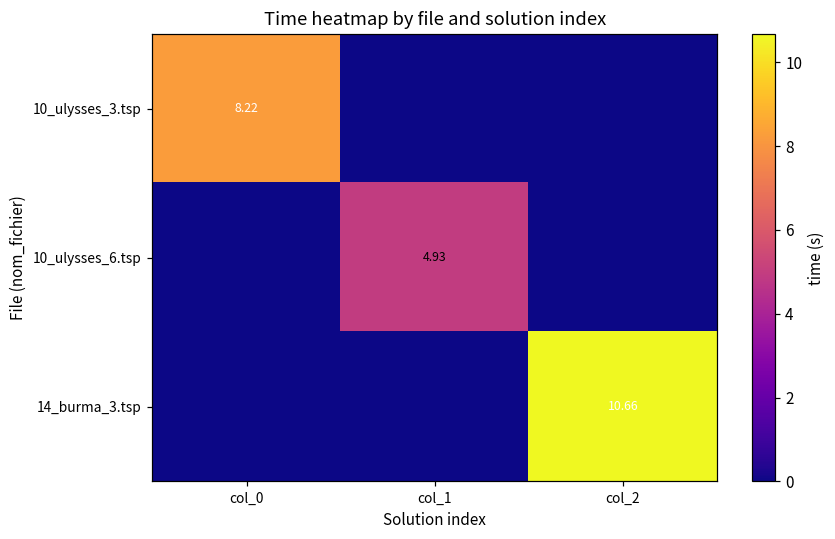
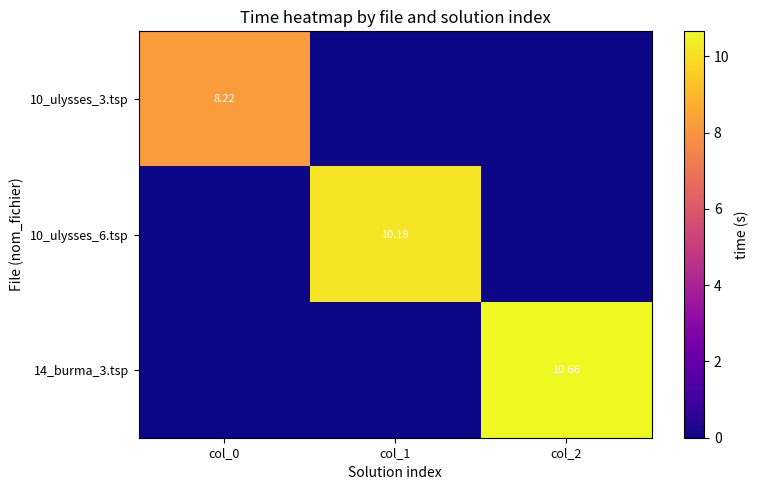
  {
    "10_ulysses_3.tsp": {
      "col_0": 8.22
    },
    "10_ulysses_6.tsp": {
-     "col_1": 4.93
+     "col_1": 10.18
    },
    "14_burma_3.tsp": {
      "col_2": 10.66
    }
  }
